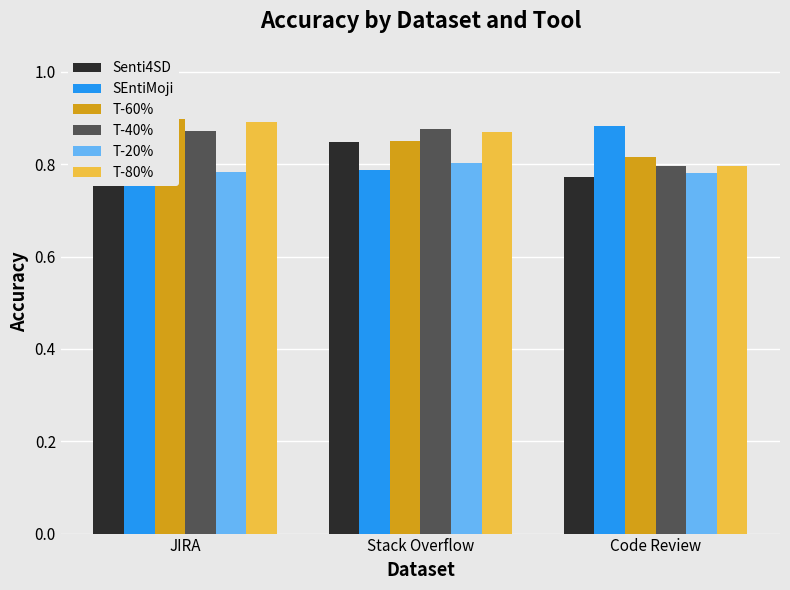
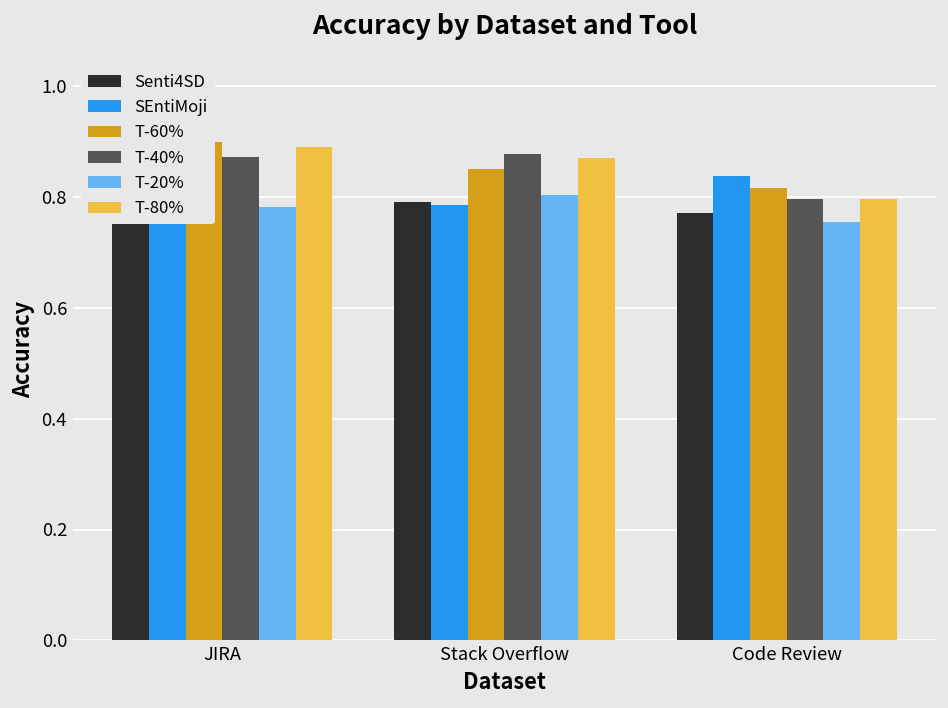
  {
    "Senti4SD": {
-     "Stack Overflow": 0.85,
+     "Stack Overflow": 0.79,
      "Code Review": 0.77
    },
    "SEntiMoji": {
      "Stack Overflow": 0.79,
-     "Code Review": 0.88
+     "Code Review": 0.84
    },
    "T-40%": {
      "JIRA": 0.87,
      "Stack Overflow": 0.88,
      "Code Review": 0.80
    },
    "T-20%": {
      "JIRA": 0.78,
      "Stack Overflow": 0.80,
-     "Code Review": 0.78
+     "Code Review": 0.75
    }
  }
